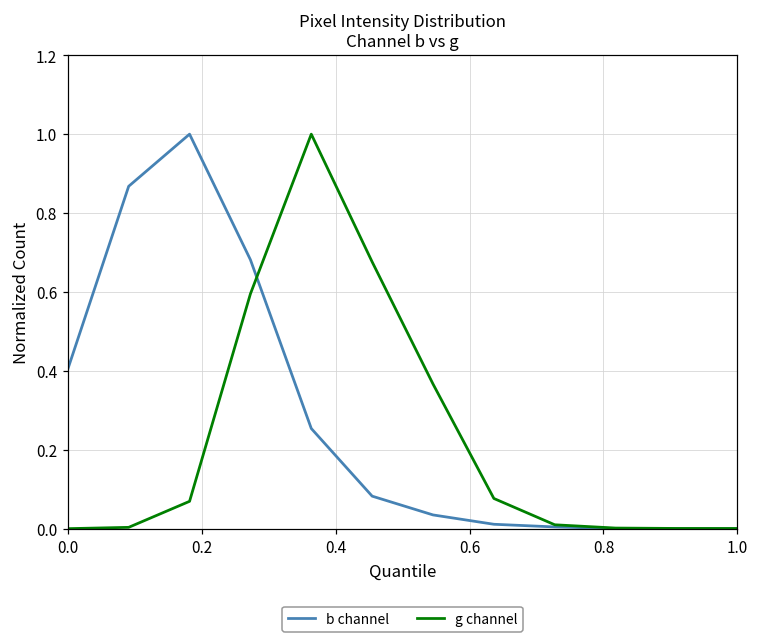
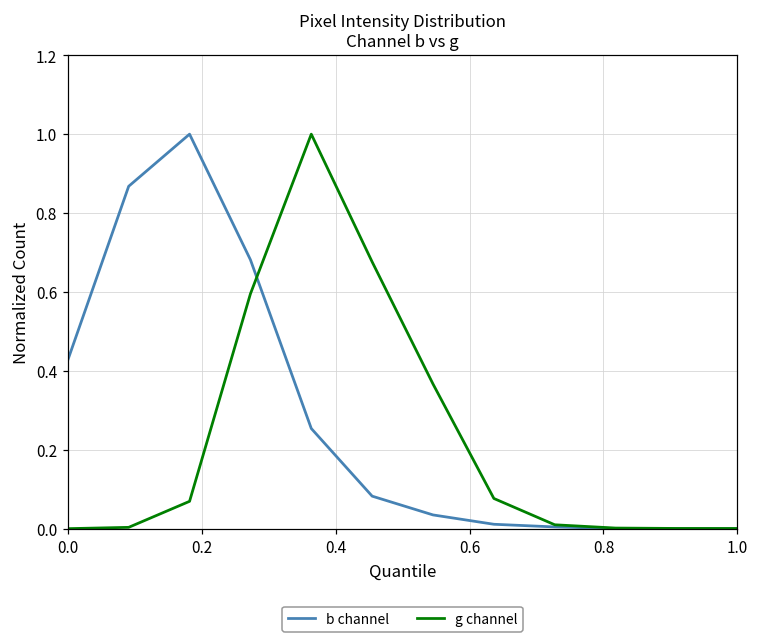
  {
    "b channel": {
-     "0.0": 0.40
+     "0.0": 0.43
    },
    "g channel": {
      "0.0": 0.00
    }
  }
